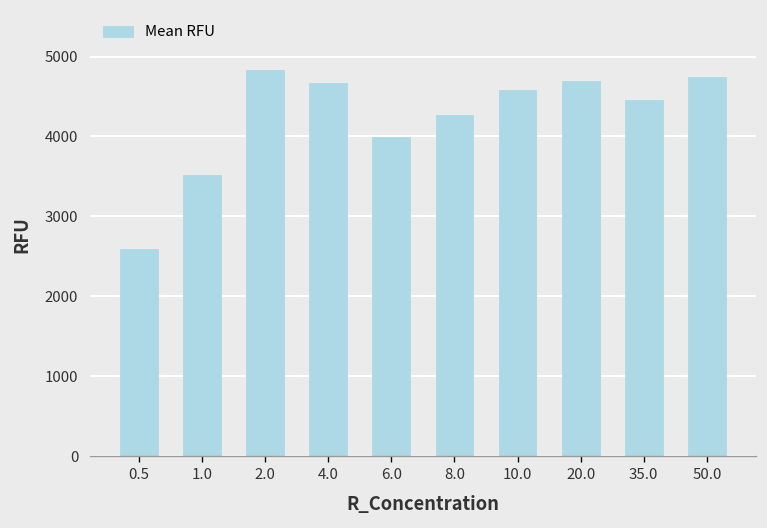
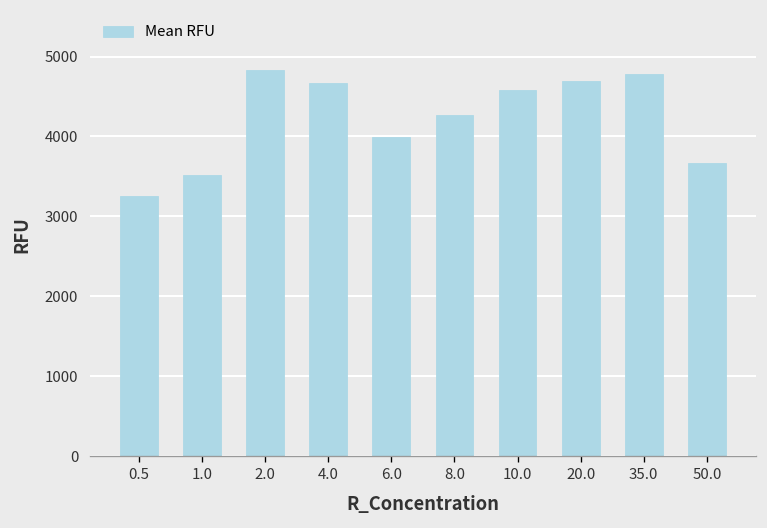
  {
-   "0.5": 2600,
+   "0.5": 3300,
    "1.0": 3500,
    "2.0": 4800,
    "4.0": 4700,
    "6.0": 4000,
    "8.0": 4300,
    "10.0": 4600,
    "20.0": 4700,
-   "35.0": 4500,
-   "50.0": 4700
+   "35.0": 4800,
+   "50.0": 3700
  }
